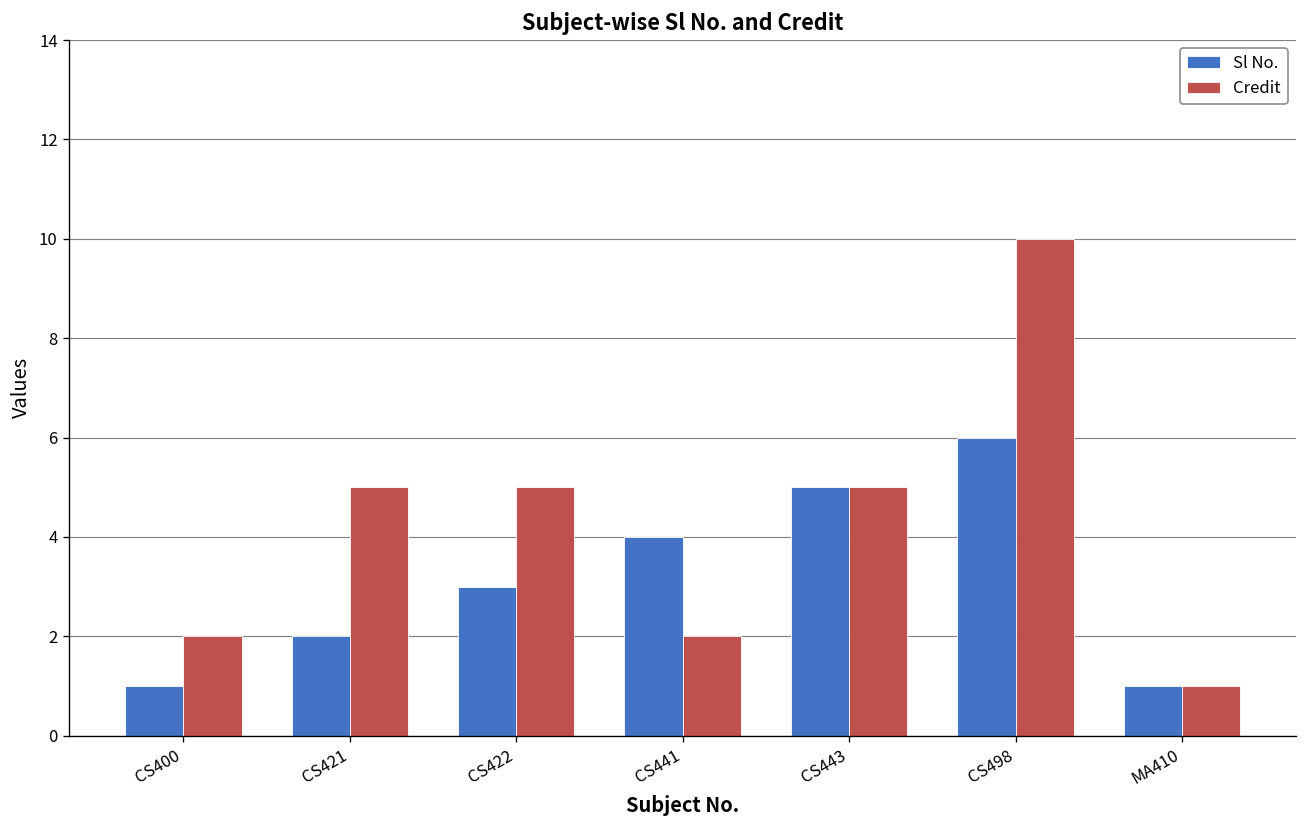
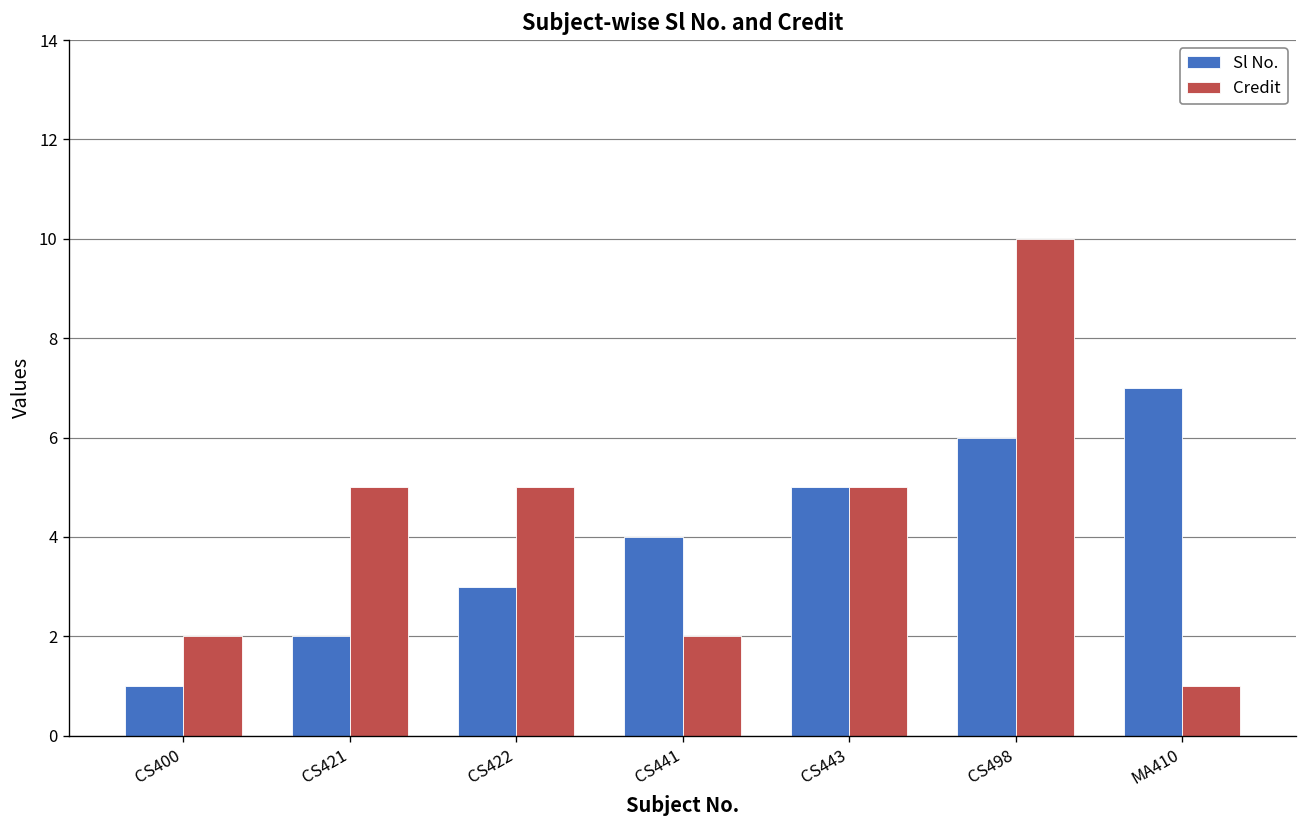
  {
    "Sl No.": {
      "CS400": 1,
      "CS421": 2,
      "CS422": 3,
      "CS441": 4,
      "CS443": 5,
      "CS498": 6,
-     "MA410": 1
+     "MA410": 7
    },
    "Credit": {
      "CS400": 2,
      "CS421": 5,
      "CS422": 5,
      "CS441": 2,
      "CS443": 5,
      "CS498": 10,
      "MA410": 1
    }
  }
